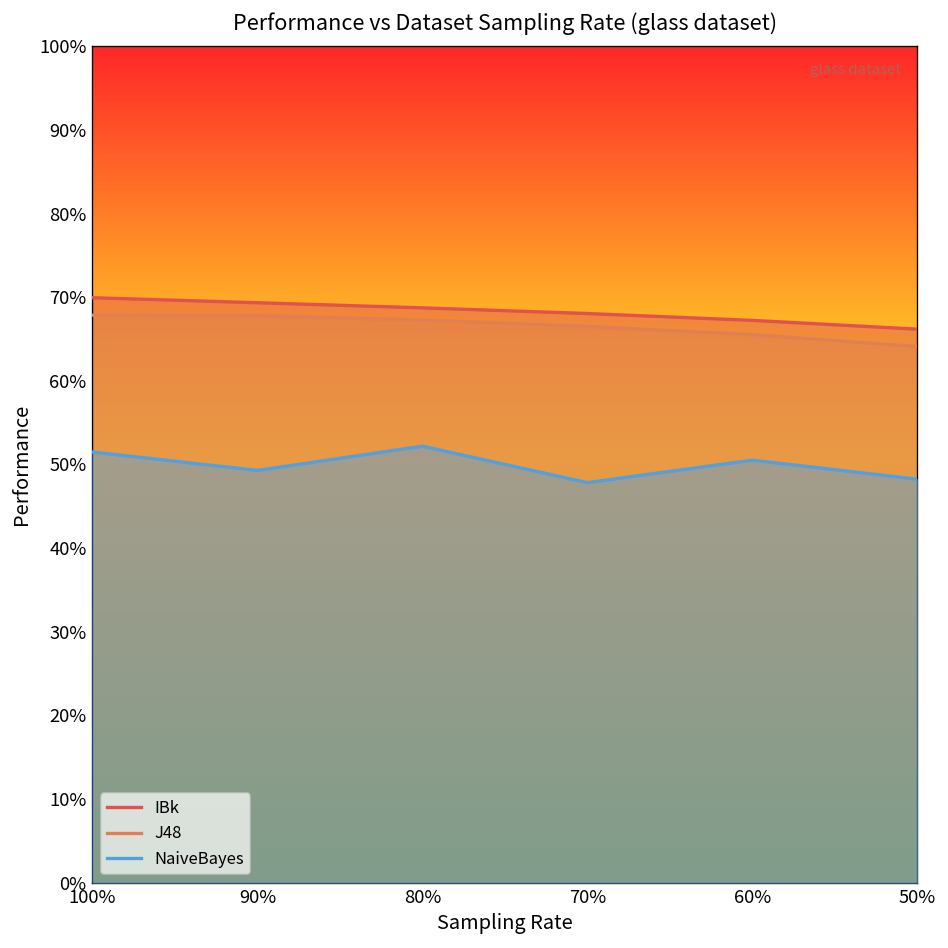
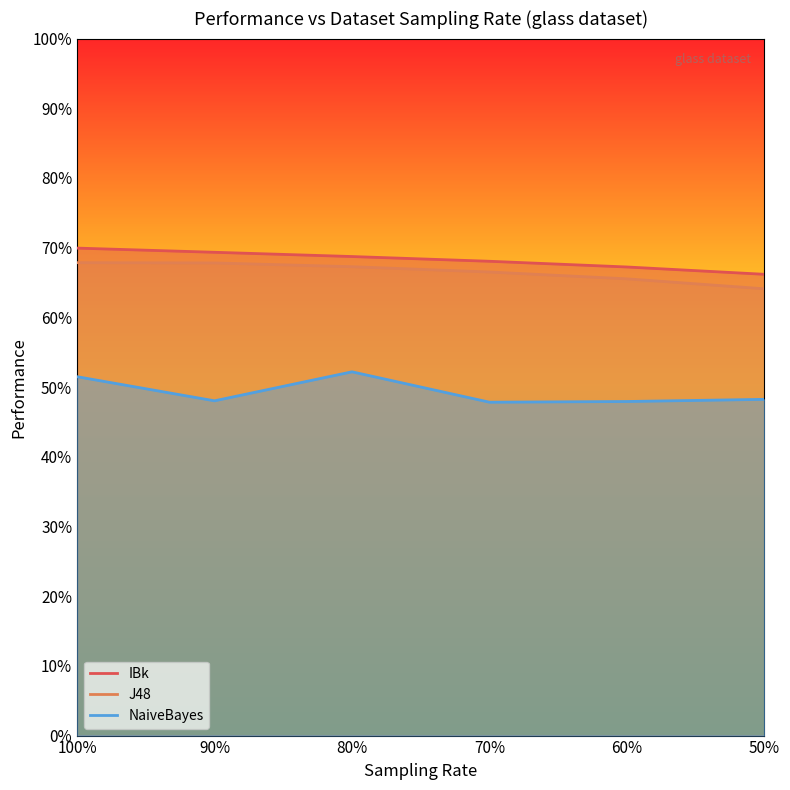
  {
    "NaiveBayes": {
      "100%": "51%",
-     "90%": "49%",
+     "90%": "48%",
      "80%": "52%",
      "70%": "48%",
-     "60%": "51%",
+     "60%": "48%",
      "50%": "48%"
    }
  }
